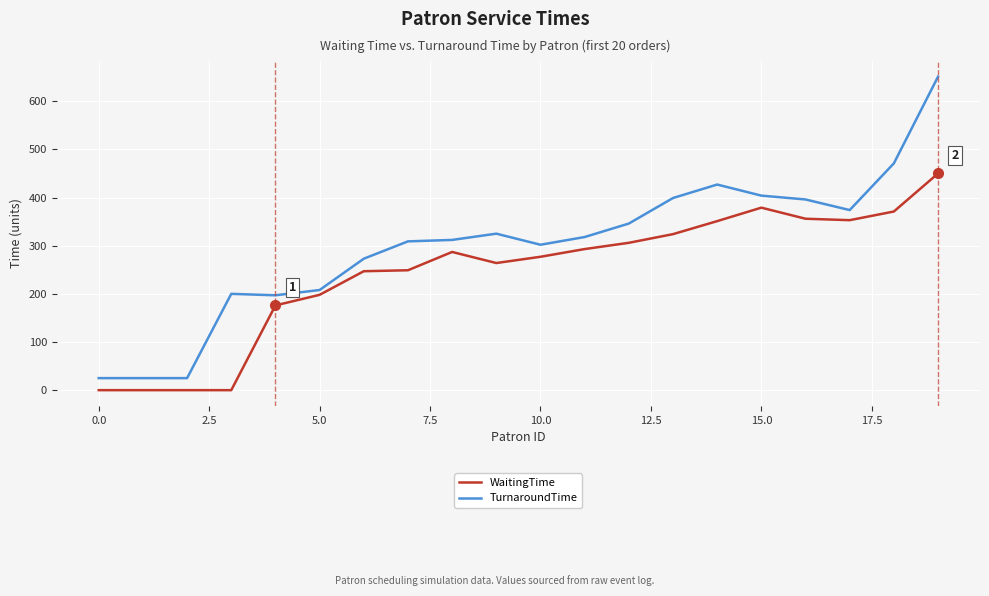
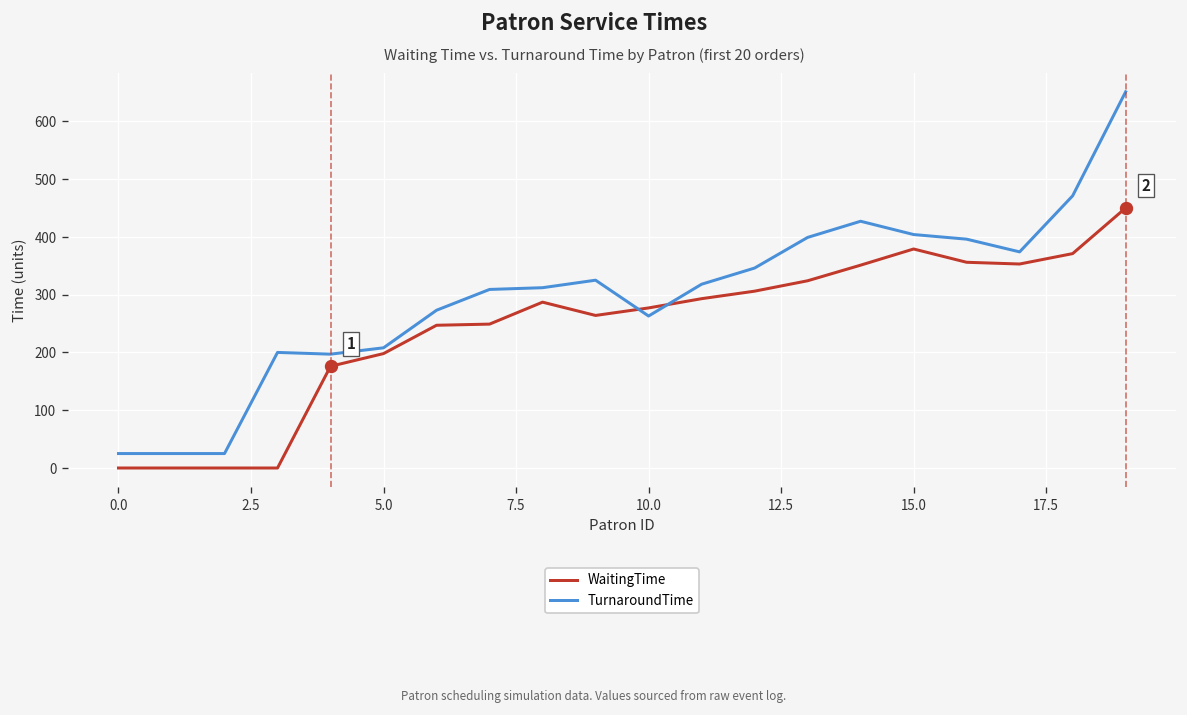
  {
    "TurnaroundTime": {
      "0.0": 30,
      "5.0": 210,
-     "10.0": 300,
+     "10.0": 260,
      "15.0": 400
    }
  }
